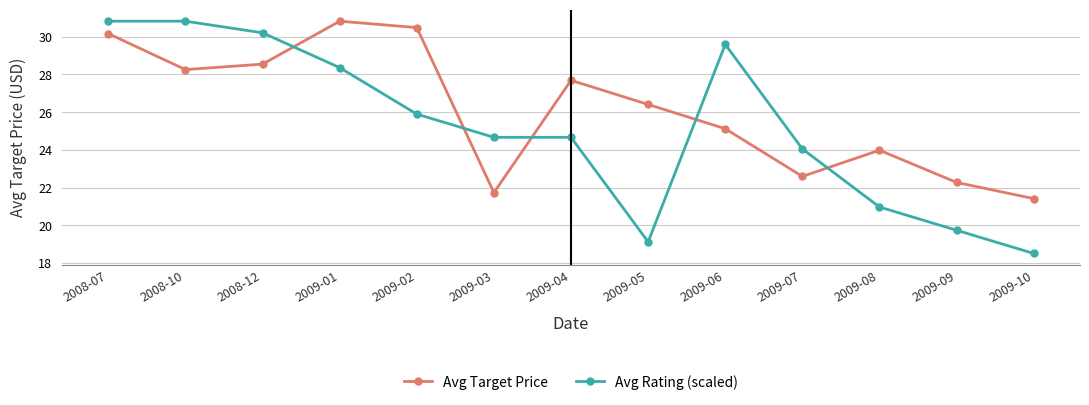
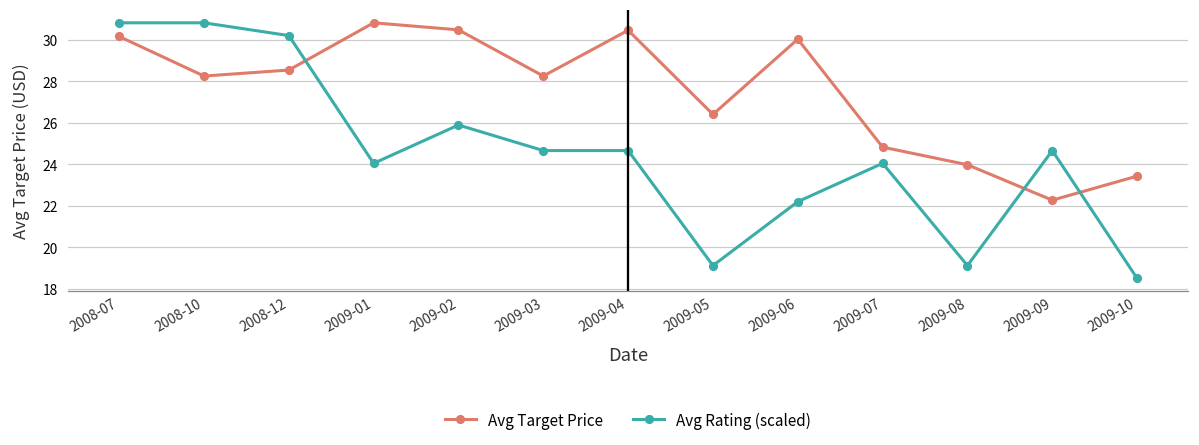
  {
    "Avg Target Price": {
      "2008-07": 30.2,
      "2008-10": 28.3,
      "2008-12": 28.6,
      "2009-01": 30.8,
      "2009-02": 30.5,
-     "2009-03": 21.7,
-     "2009-04": 27.7,
+     "2009-03": 28.3,
+     "2009-04": 30.5,
      "2009-05": 26.4,
-     "2009-06": 25.1,
-     "2009-07": 22.6,
+     "2009-06": 30.0,
+     "2009-07": 24.8,
      "2009-08": 24.0,
      "2009-09": 22.3,
-     "2009-10": 21.4
+     "2009-10": 23.4
    },
    "Avg Rating (scaled)": {
      "2008-07": 30.8,
      "2008-10": 30.8,
      "2008-12": 30.2,
-     "2009-01": 28.4,
+     "2009-01": 24.0,
      "2009-02": 25.9,
      "2009-03": 24.7,
      "2009-04": 24.7,
      "2009-05": 19.1,
-     "2009-06": 29.6,
+     "2009-06": 22.2,
      "2009-07": 24.0,
-     "2009-08": 21.0,
-     "2009-09": 19.7,
+     "2009-08": 19.1,
+     "2009-09": 24.7,
      "2009-10": 18.5
    }
  }
